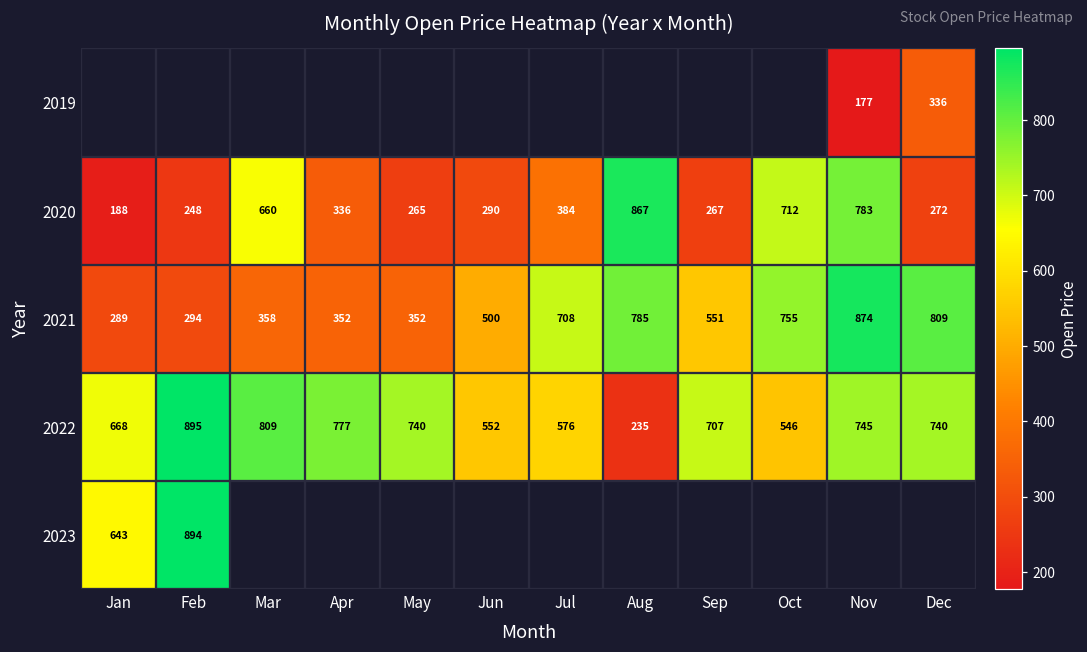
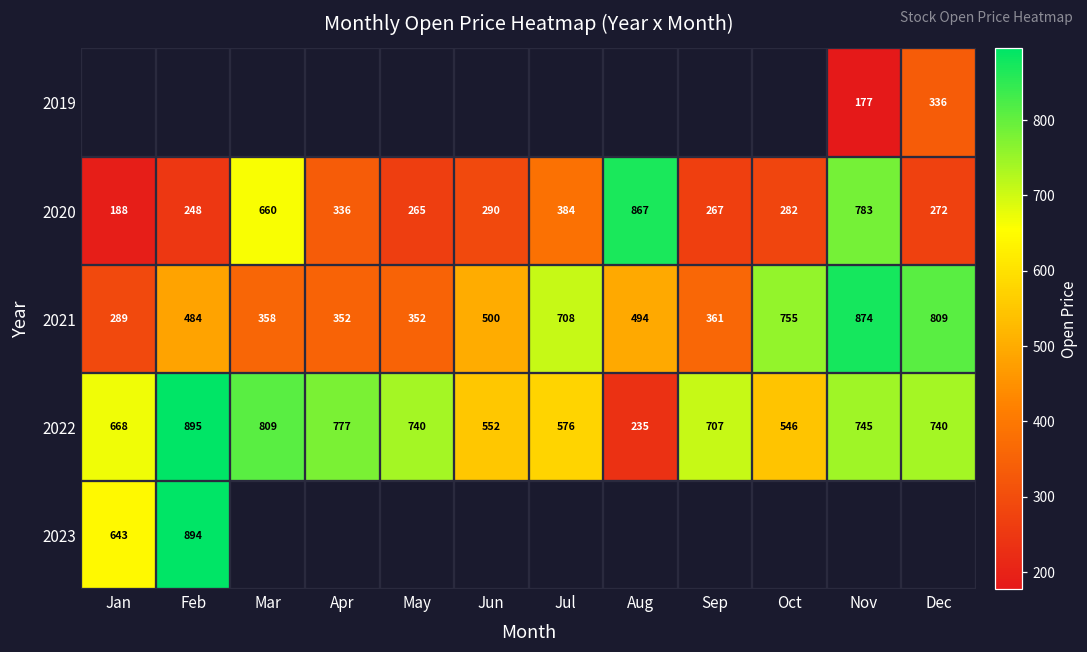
  {
    "2019": {
      "Nov": 177,
      "Dec": 336
    },
    "2020": {
      "Jan": 188,
      "Feb": 248,
      "Mar": 660,
      "Apr": 336,
      "May": 265,
      "Jun": 290,
      "Jul": 384,
      "Aug": 867,
      "Sep": 267,
-     "Oct": 712,
+     "Oct": 282,
      "Nov": 783,
      "Dec": 272
    },
    "2021": {
      "Jan": 289,
-     "Feb": 294,
+     "Feb": 484,
      "Mar": 358,
      "Apr": 352,
      "May": 352,
      "Jun": 500,
      "Jul": 708,
-     "Aug": 785,
-     "Sep": 551,
+     "Aug": 494,
+     "Sep": 361,
      "Oct": 755,
      "Nov": 874,
      "Dec": 809
    },
    "2022": {
      "Jan": 668,
      "Feb": 895,
      "Mar": 809,
      "Apr": 777,
      "May": 740,
      "Jun": 552,
      "Jul": 576,
      "Aug": 235,
      "Sep": 707,
      "Oct": 546,
      "Nov": 745,
      "Dec": 740
    },
    "2023": {
      "Jan": 643,
      "Feb": 894
    }
  }
